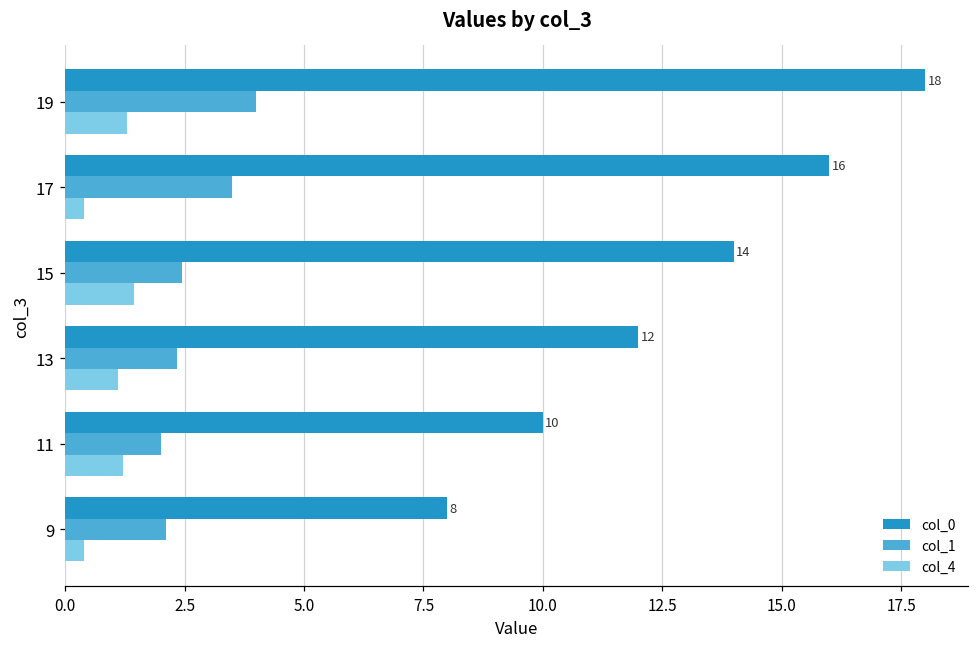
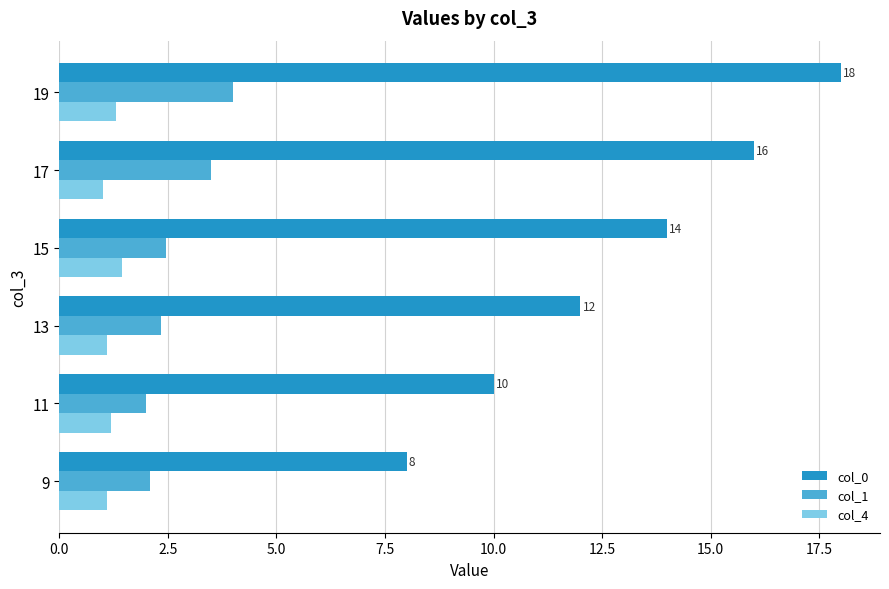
  {
    "col_4": {
      "19": 1.3,
-     "17": 0.4,
+     "17": 1.0,
      "15": 1.5,
      "13": 1.1,
      "11": 1.2,
-     "9": 0.4
+     "9": 1.1
    }
  }
